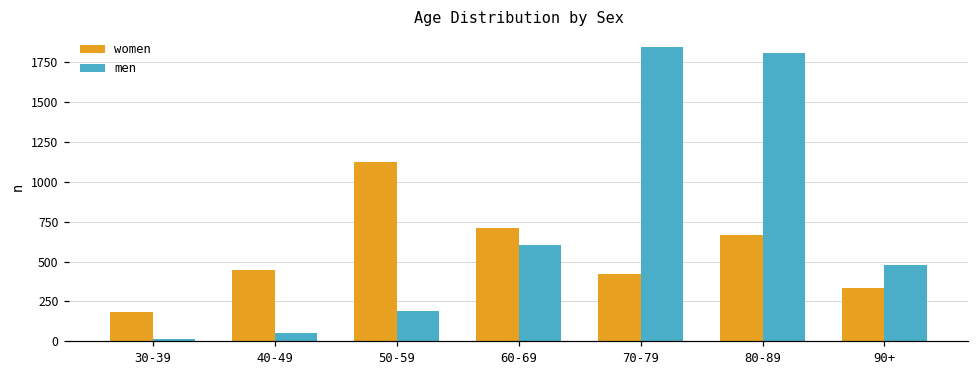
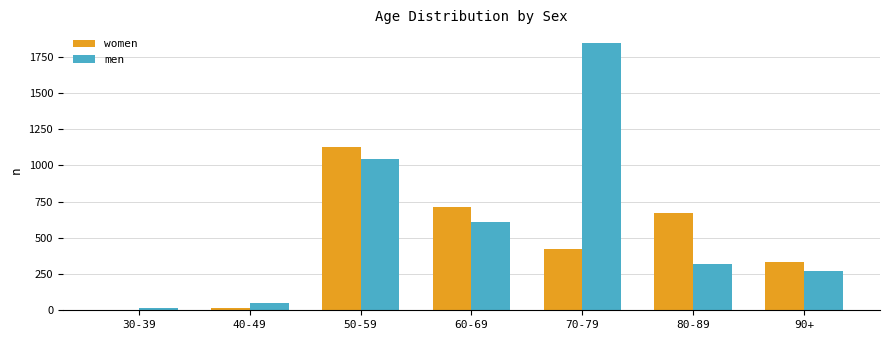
  {
    "women": {
-     "30-39": 180,
-     "40-49": 450,
+     "30-39": 0,
+     "40-49": 20,
      "50-59": 1130,
      "60-69": 710,
      "70-79": 420,
      "80-89": 670,
      "90+": 330
    },
    "men": {
      "40-49": 50,
-     "50-59": 190,
+     "50-59": 1040,
      "60-69": 610,
      "70-79": 1850,
-     "80-89": 1810,
-     "90+": 480
+     "80-89": 320,
+     "90+": 270
    }
  }
